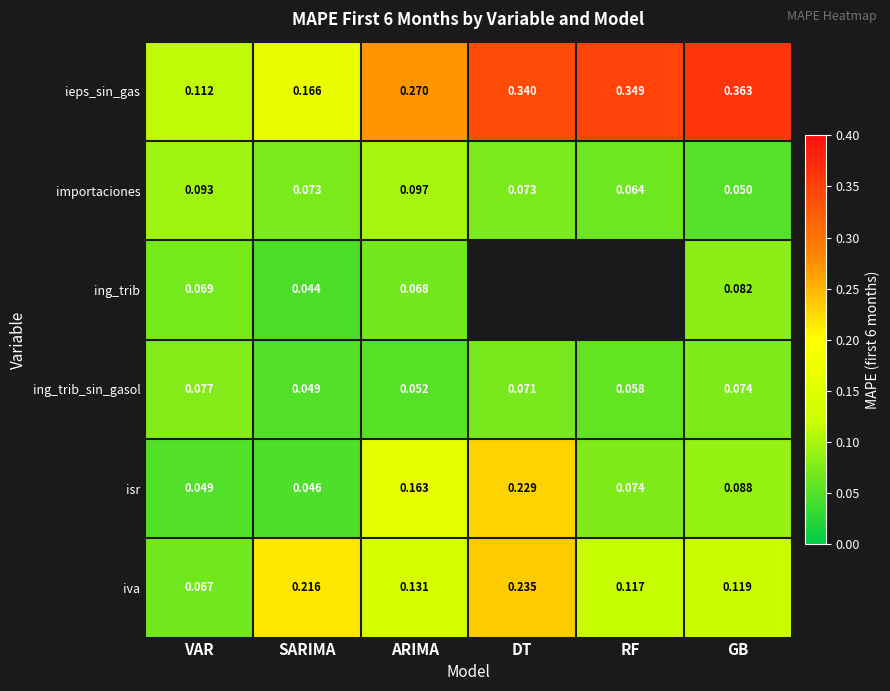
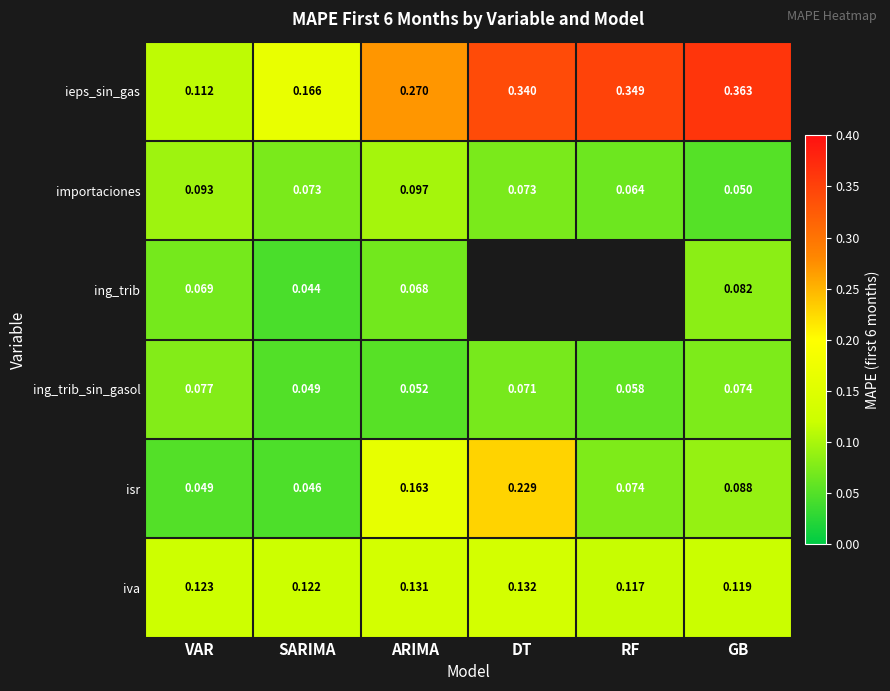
  {
    "ieps_sin_gas": {
      "VAR": 0.112,
      "SARIMA": 0.166,
      "ARIMA": 0.270,
      "DT": 0.340,
      "RF": 0.349,
      "GB": 0.363
    },
    "importaciones": {
      "VAR": 0.093,
      "SARIMA": 0.073,
      "ARIMA": 0.097,
      "DT": 0.073,
      "RF": 0.064,
      "GB": 0.050
    },
    "ing_trib": {
      "VAR": 0.069,
      "SARIMA": 0.044,
      "ARIMA": 0.068,
      "GB": 0.082
    },
    "ing_trib_sin_gasol": {
      "VAR": 0.077,
      "SARIMA": 0.049,
      "ARIMA": 0.052,
      "DT": 0.071,
      "RF": 0.058,
      "GB": 0.074
    },
    "isr": {
      "VAR": 0.049,
      "SARIMA": 0.046,
      "ARIMA": 0.163,
      "DT": 0.229,
      "RF": 0.074,
      "GB": 0.088
    },
    "iva": {
-     "VAR": 0.067,
-     "SARIMA": 0.216,
+     "VAR": 0.123,
+     "SARIMA": 0.122,
      "ARIMA": 0.131,
-     "DT": 0.235,
+     "DT": 0.132,
      "RF": 0.117,
      "GB": 0.119
    }
  }
